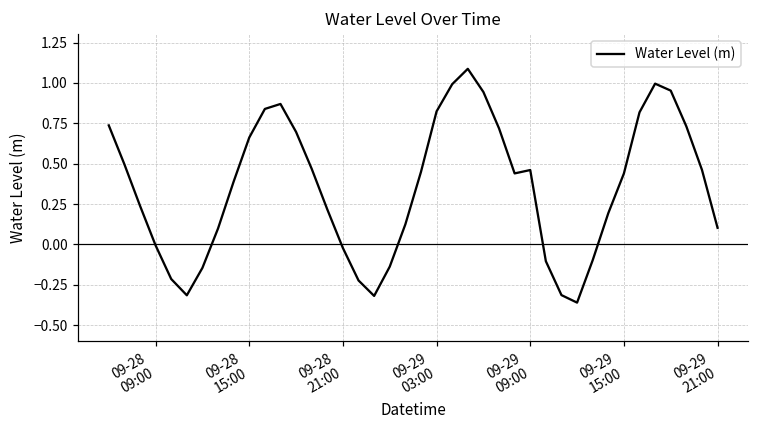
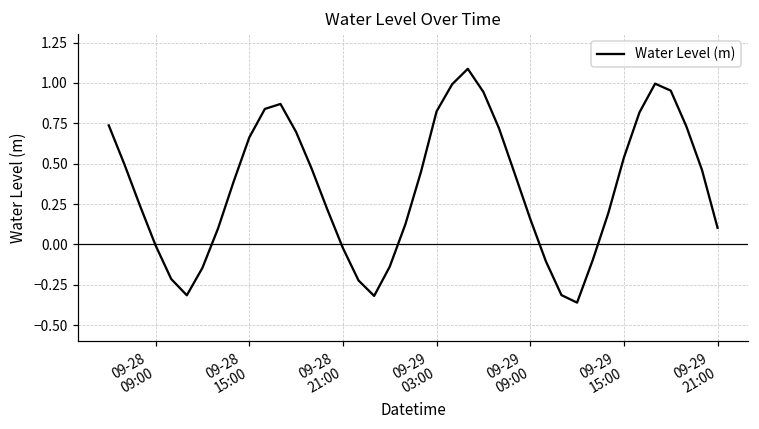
  {
    "09-28 09:00": -0.01,
    "09-28 15:00": 0.66,
    "09-28 21:00": -0.02,
    "09-29 03:00": 0.82,
-   "09-29 09:00": 0.46,
-   "09-29 15:00": 0.44,
+   "09-29 09:00": 0.16,
+   "09-29 15:00": 0.54,
    "09-29 21:00": 0.10
  }
